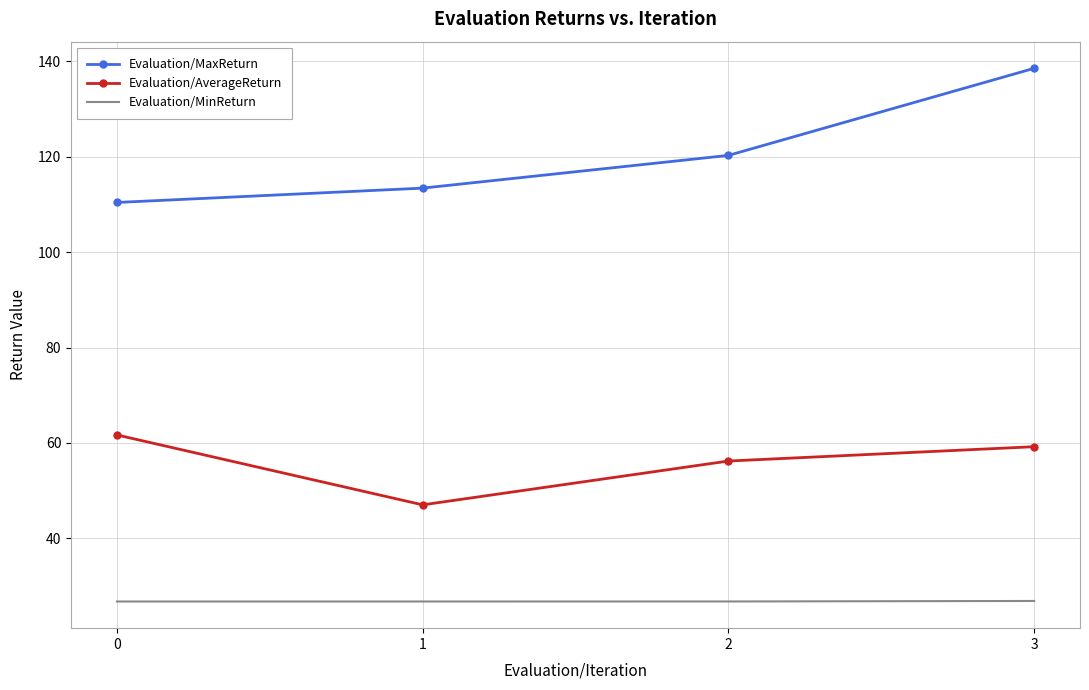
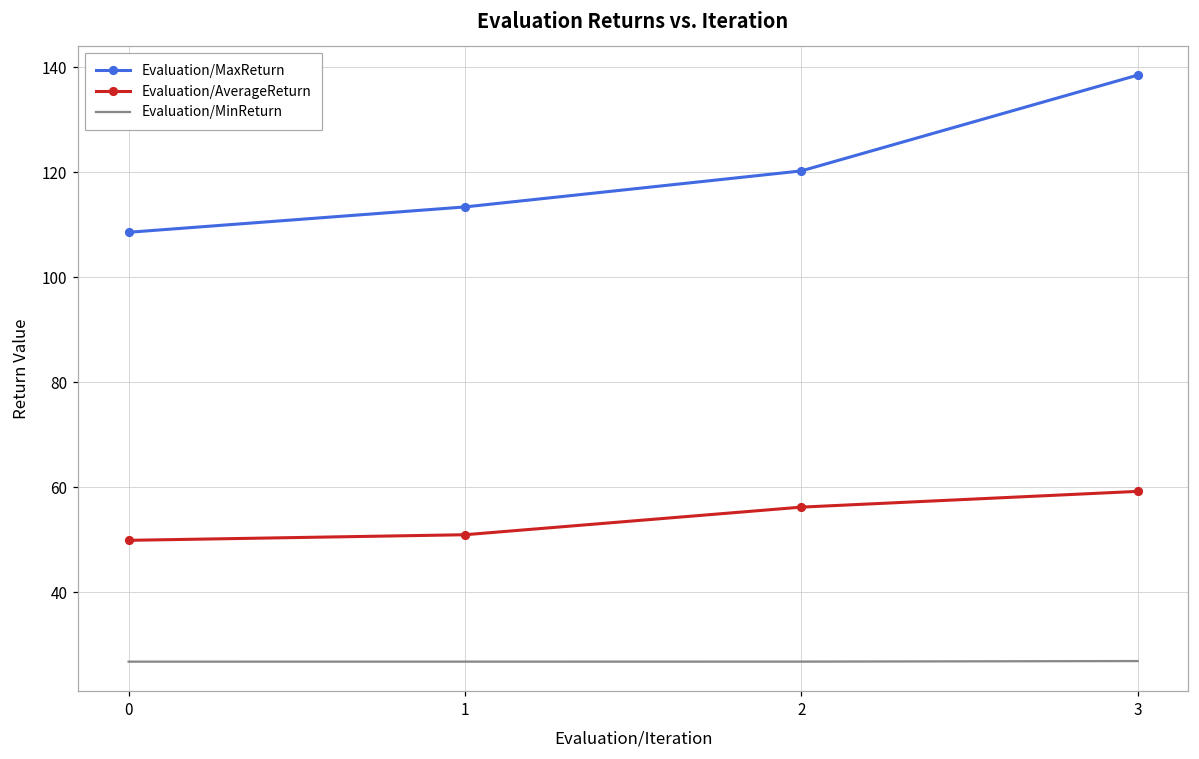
  {
    "Evaluation/MaxReturn": {
-     "0": 110,
+     "0": 109,
      "1": 113,
      "2": 120,
      "3": 139
    },
    "Evaluation/AverageReturn": {
-     "0": 62,
-     "1": 47,
+     "0": 50,
+     "1": 51,
      "2": 56,
      "3": 59
    },
    "Evaluation/MinReturn": {
      "0": 27,
      "1": 27,
      "2": 27,
      "3": 27
    }
  }
